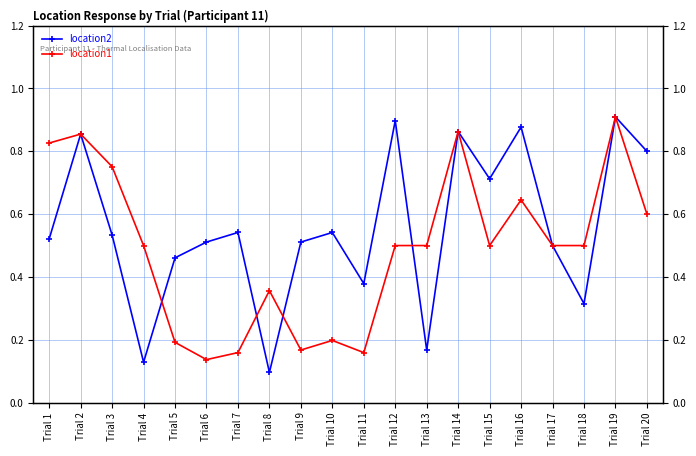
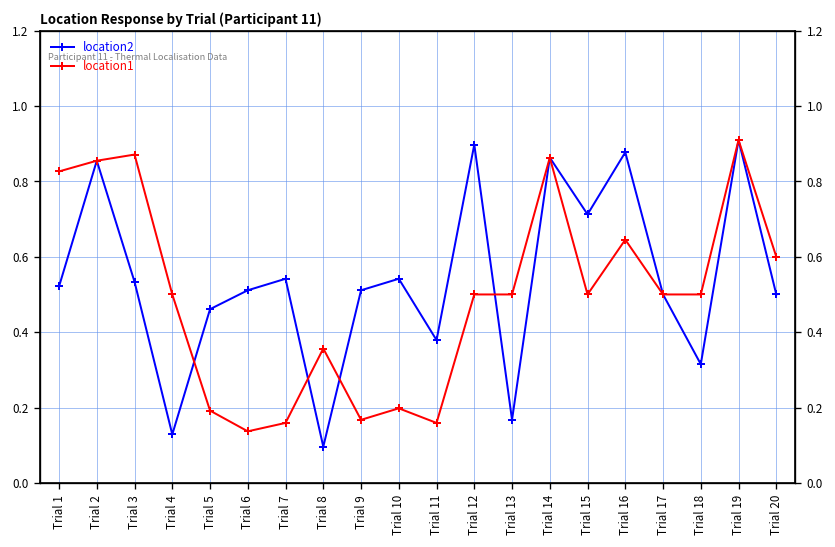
  {
    "location2": {
      "Trial 1": 0.52,
      "Trial 3": 0.53,
      "Trial 4": 0.13,
      "Trial 5": 0.46,
      "Trial 6": 0.51,
      "Trial 7": 0.54,
      "Trial 8": 0.1,
      "Trial 9": 0.51,
      "Trial 10": 0.54,
      "Trial 11": 0.38,
      "Trial 12": 0.9,
      "Trial 13": 0.17,
      "Trial 15": 0.71,
      "Trial 16": 0.88,
      "Trial 18": 0.32,
-     "Trial 20": 0.8
+     "Trial 20": 0.5
    },
    "location1": {
      "Trial 1": 0.83,
-     "Trial 3": 0.75,
+     "Trial 3": 0.87,
      "Trial 4": 0.50,
      "Trial 5": 0.19,
      "Trial 6": 0.14,
      "Trial 7": 0.16,
      "Trial 8": 0.36,
      "Trial 9": 0.17,
      "Trial 10": 0.20,
      "Trial 11": 0.16,
      "Trial 12": 0.50,
      "Trial 13": 0.50,
      "Trial 15": 0.50,
      "Trial 16": 0.65,
      "Trial 18": 0.50,
      "Trial 20": 0.60
    }
  }
